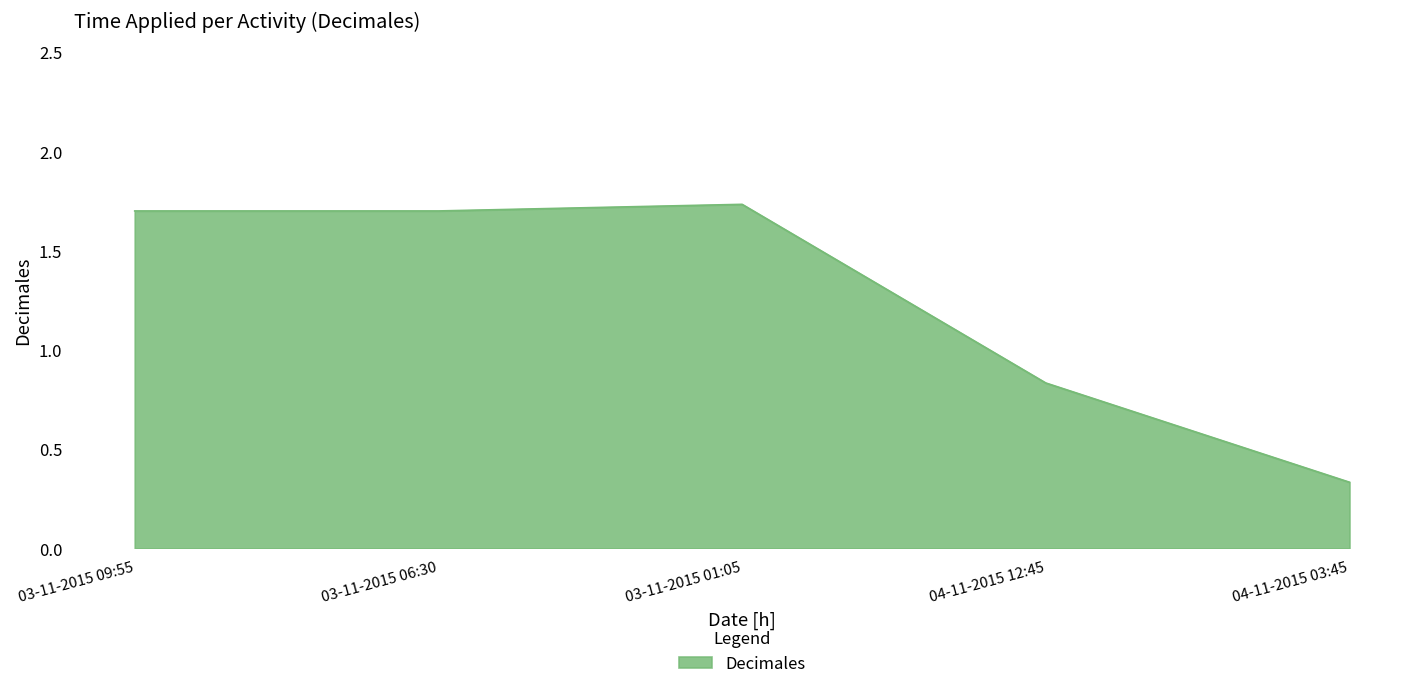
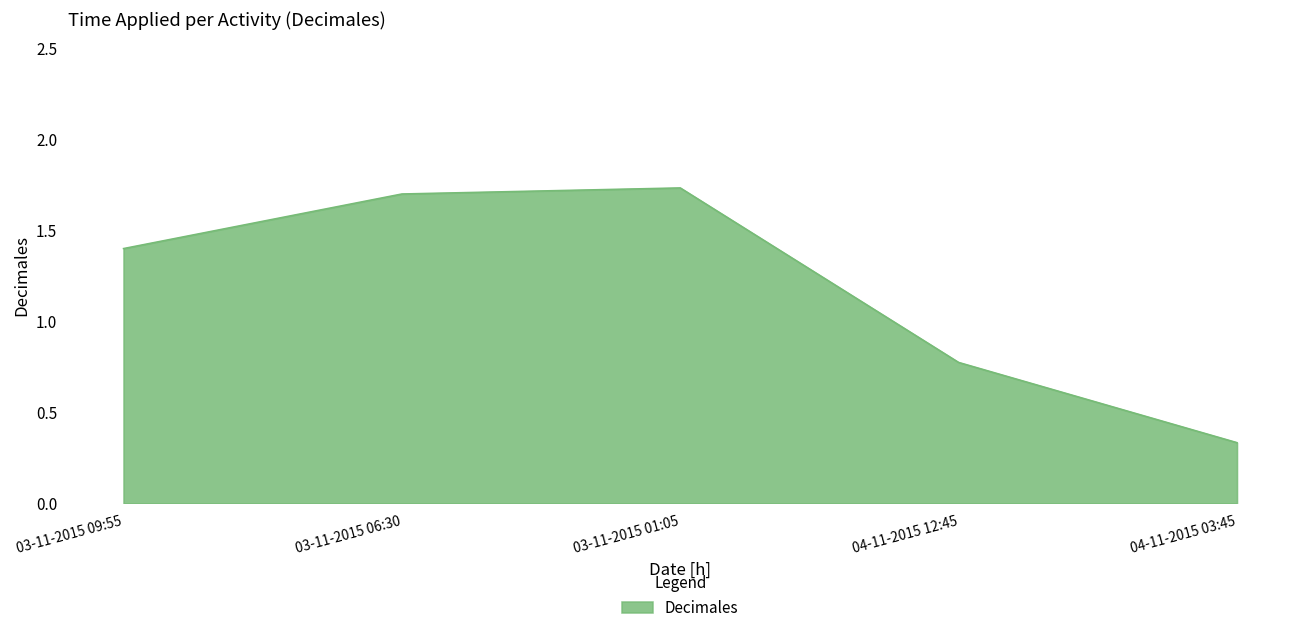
  {
-   "03-11-2015 09:55": 1.7,
+   "03-11-2015 09:55": 1.4,
    "03-11-2015 06:30": 1.70,
    "03-11-2015 01:05": 1.73,
-   "04-11-2015 12:45": 0.83,
+   "04-11-2015 12:45": 0.77,
    "04-11-2015 03:45": 0.33
  }
